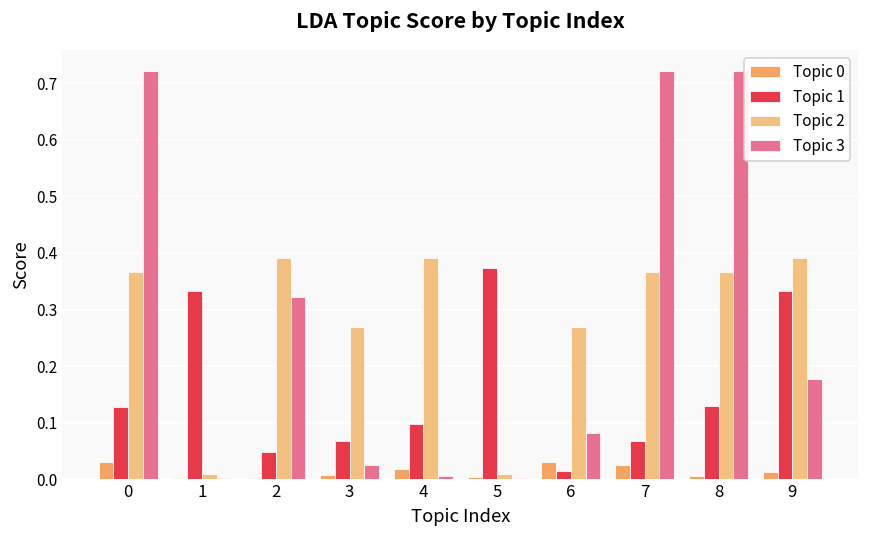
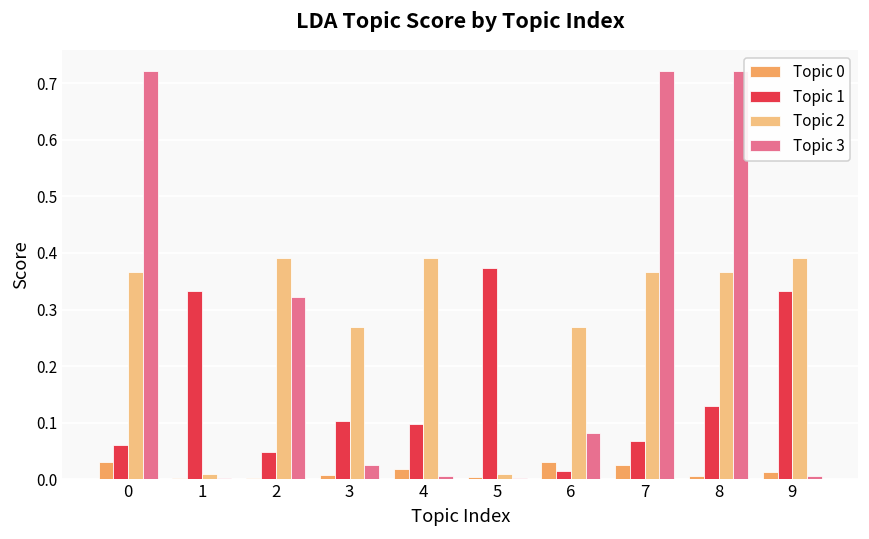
  {
    "Topic 1": {
-     "0": 0.13,
+     "0": 0.06,
      "1": 0.33,
      "2": 0.05,
-     "3": 0.07,
+     "3": 0.10,
      "4": 0.10,
      "5": 0.37,
      "6": 0.01,
      "7": 0.07,
      "8": 0.13,
      "9": 0.33
    },
    "Topic 3": {
      "0": 0.72,
      "2": 0.32,
      "3": 0.02,
      "4": 0.01,
      "6": 0.08,
      "7": 0.72,
      "8": 0.72,
-     "9": 0.18
+     "9": 0.01
    }
  }
